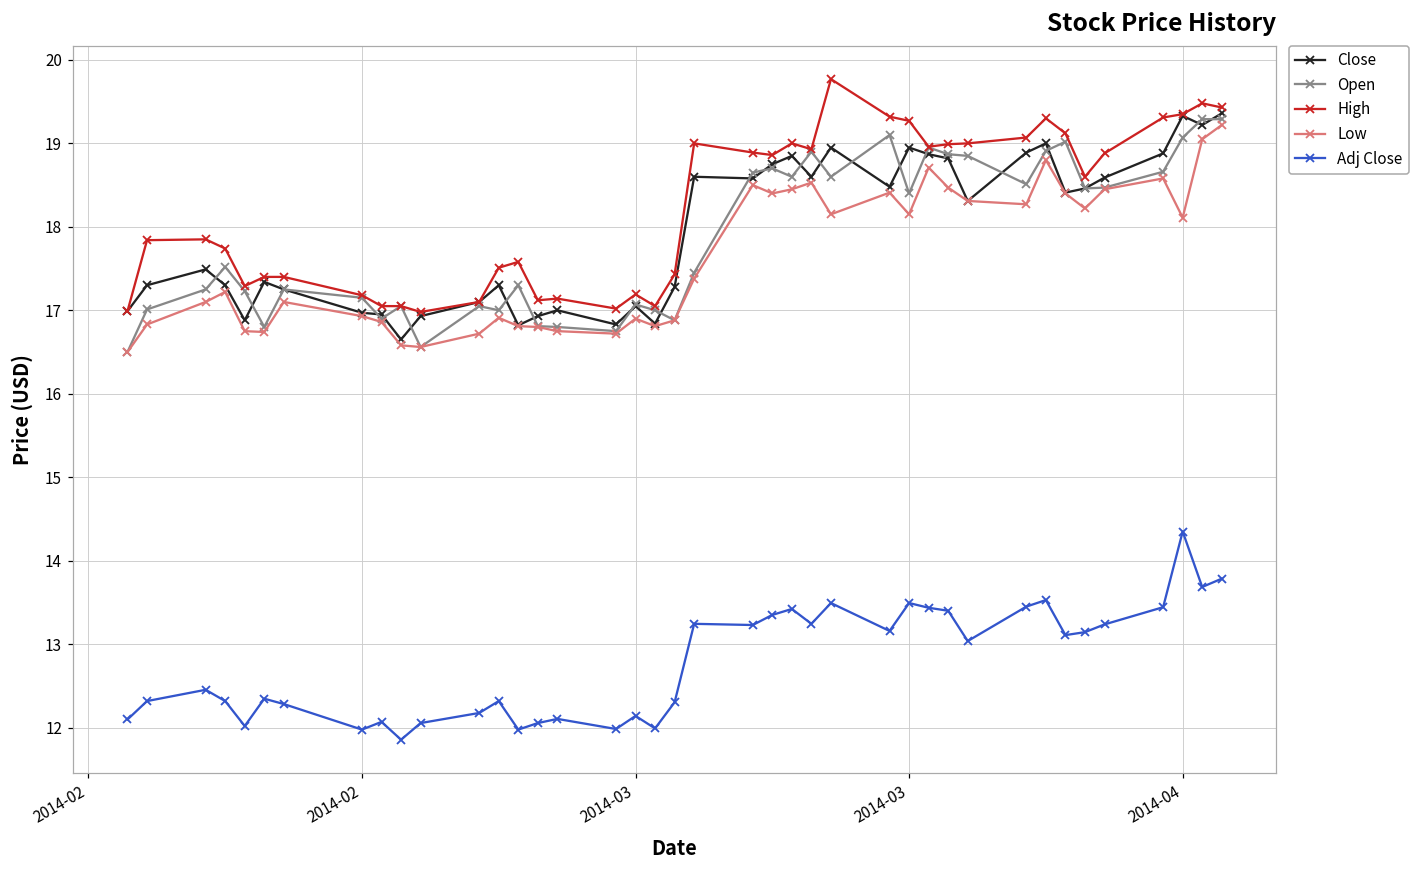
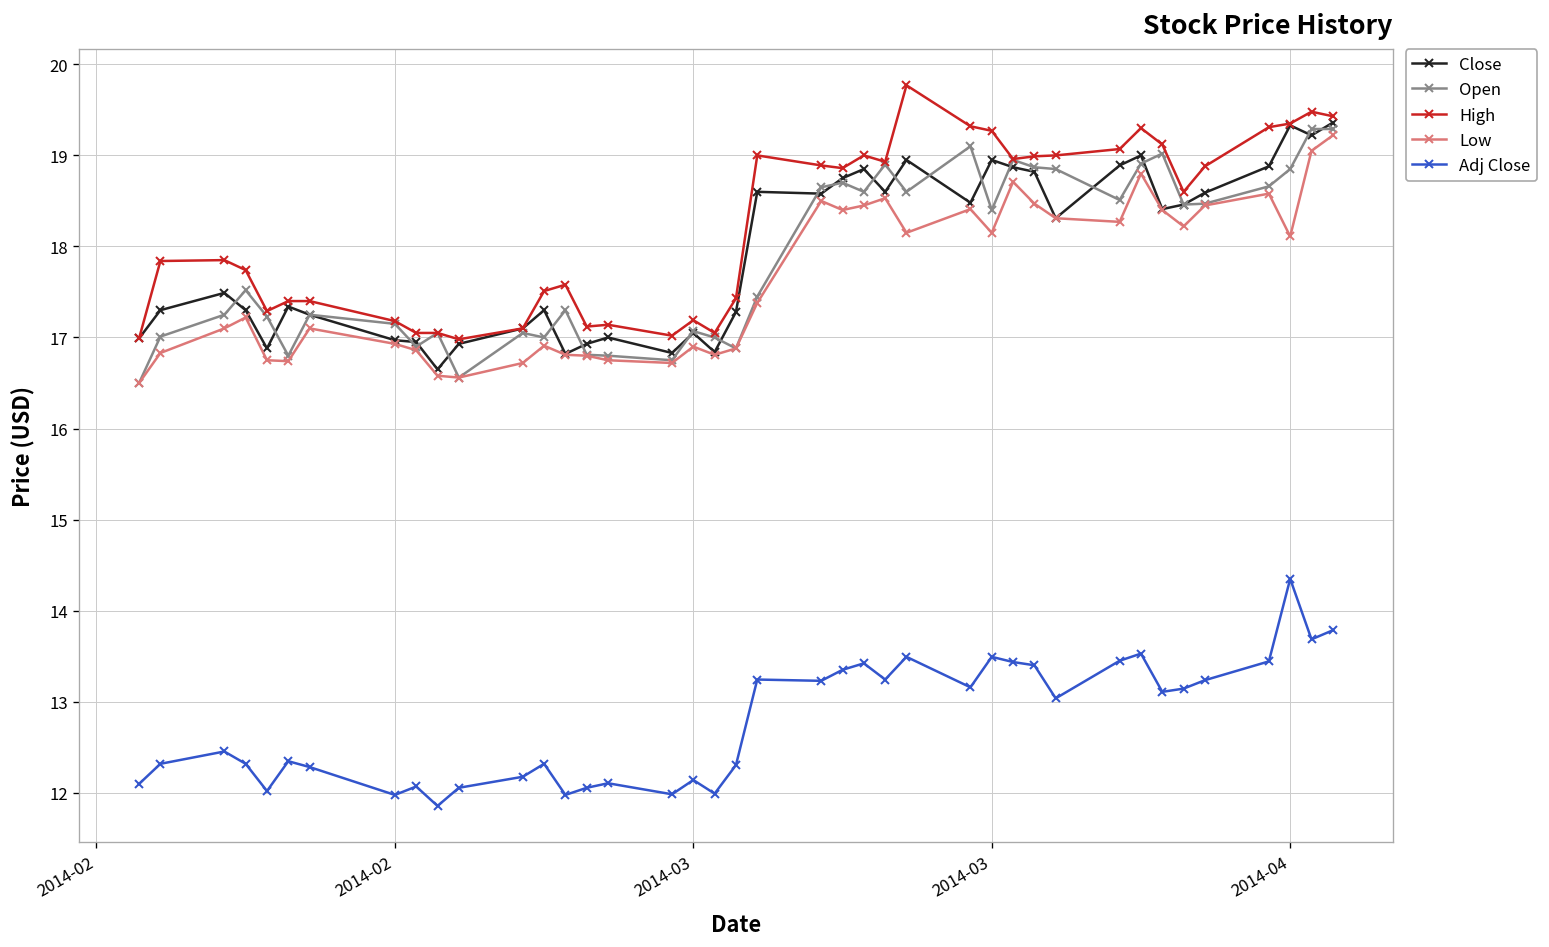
  {
    "Close": {
      "2014-02": 17.0
    },
    "Open": {
-     "2014-04": 19.1
+     "2014-04": 18.9
    },
    "Low": {
      "2014-02": 16.9,
      "2014-04": 18.1
    },
    "Adj Close": {
      "2014-02": 12.0,
      "2014-04": 14.3
    }
  }
